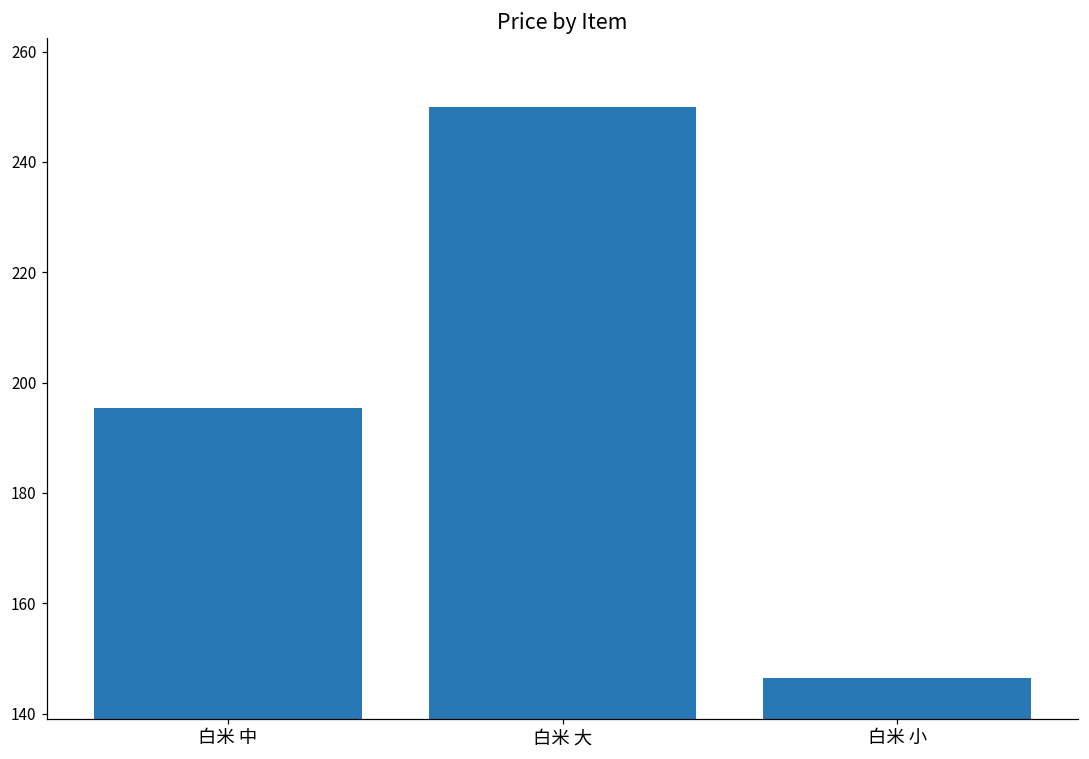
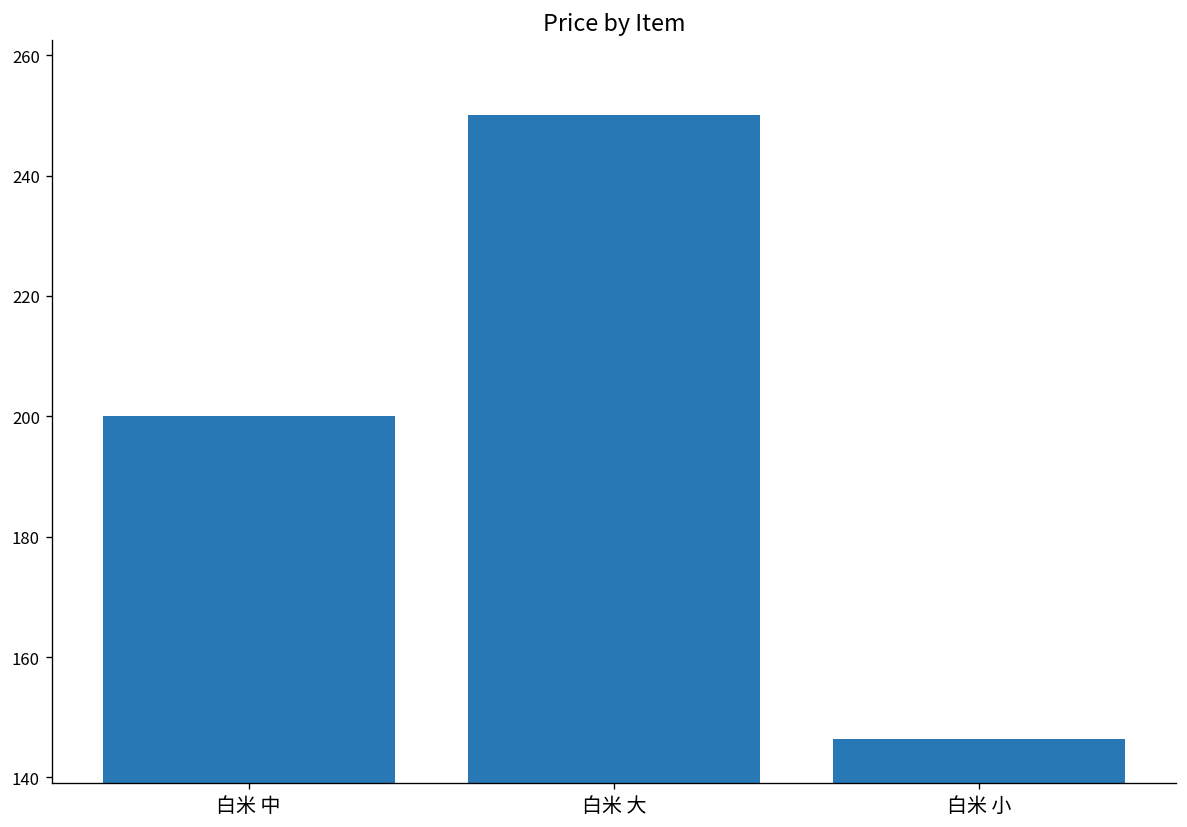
  {
-   "白米 中": 195,
+   "白米 中": 200,
    "白米 大": 250,
    "白米 小": 146
  }
